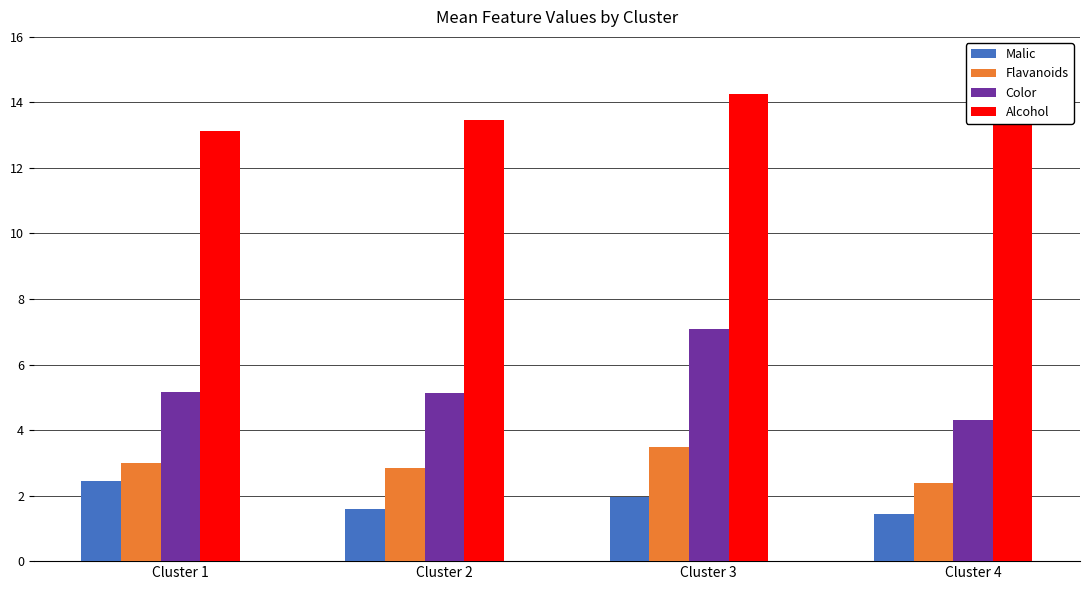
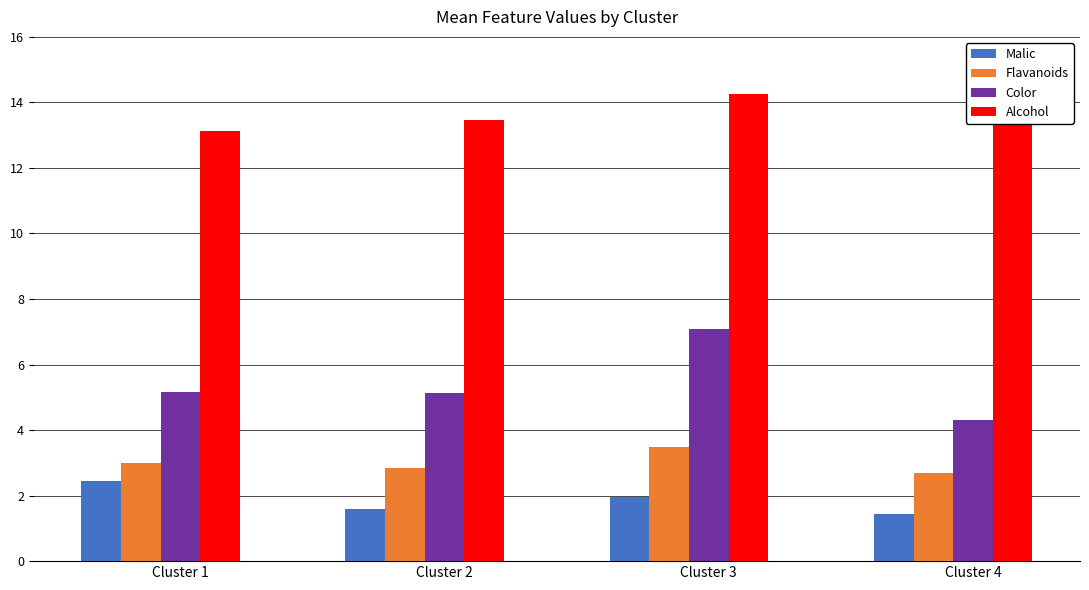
  {
    "Malic": {
      "Cluster 1": 2.5,
      "Cluster 2": 1.6,
      "Cluster 3": 2.0,
      "Cluster 4": 1.4
    },
    "Flavanoids": {
      "Cluster 1": 3.0,
      "Cluster 2": 2.9,
      "Cluster 3": 3.5,
-     "Cluster 4": 2.4
+     "Cluster 4": 2.7
    },
    "Color": {
      "Cluster 1": 5.2,
      "Cluster 2": 5.1,
      "Cluster 3": 7.1,
      "Cluster 4": 4.3
    },
    "Alcohol": {
      "Cluster 1": 13.1,
      "Cluster 2": 13.5,
      "Cluster 3": 14.3
    }
  }
